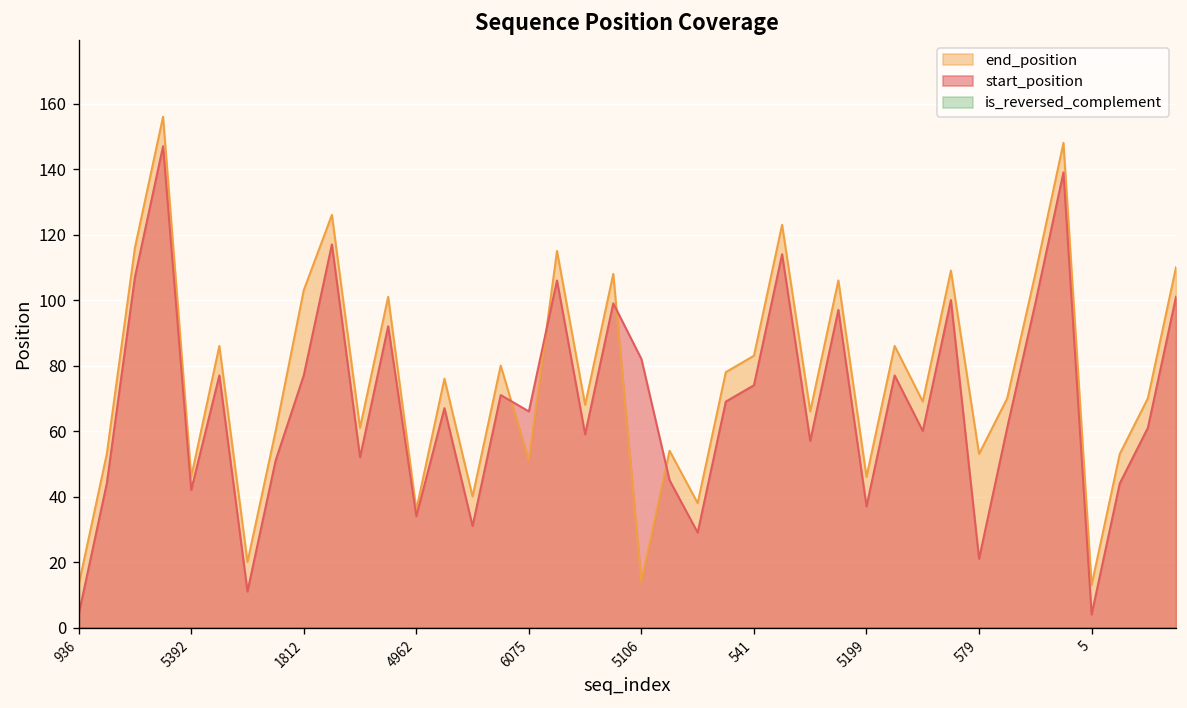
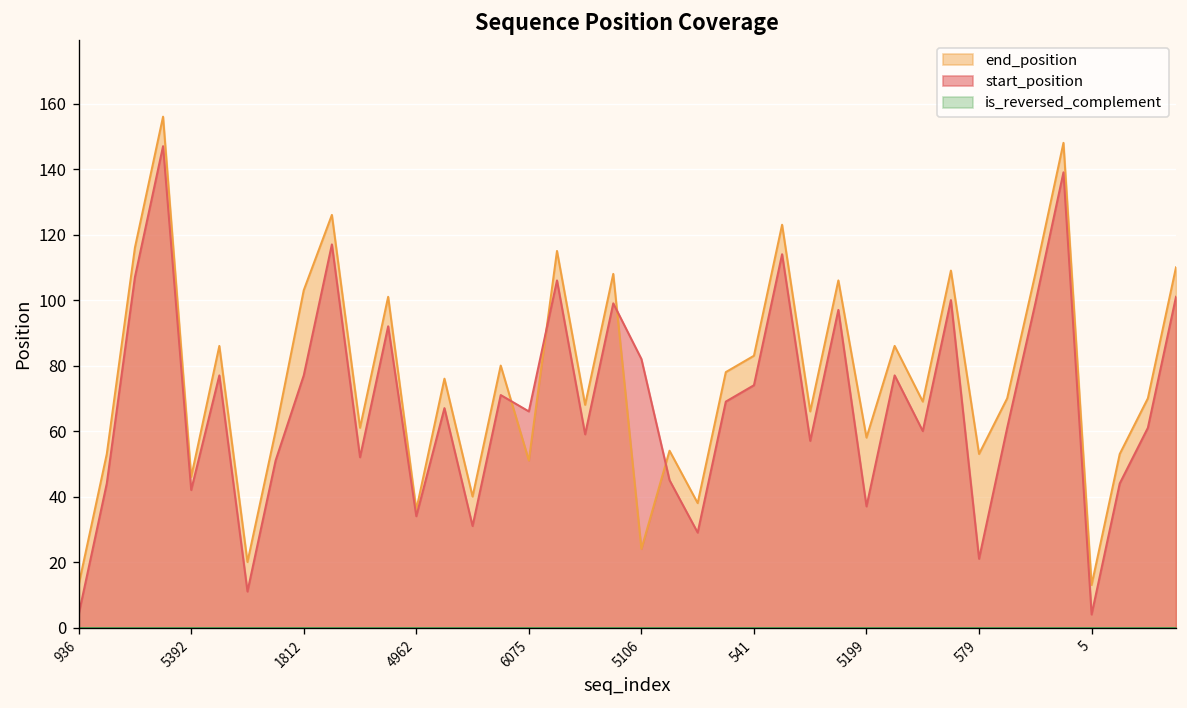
  {
    "end_position": {
      "936": 13,
      "5392": 46,
      "1812": 103,
      "4962": 36,
      "6075": 51,
-     "5106": 14,
+     "5106": 24,
      "541": 83,
-     "5199": 46,
+     "5199": 58,
      "579": 53
    },
    "start_position": {
      "936": 4,
      "5392": 42,
      "1812": 77,
      "4962": 34,
      "6075": 66,
      "5106": 82,
      "541": 74,
      "5199": 37,
      "579": 21
    },
    "is_reversed_complement": {
      "936": 0,
      "5392": 0,
      "1812": 0,
      "4962": 0,
      "6075": 0,
      "5106": 0,
      "541": 0,
      "5199": 0,
      "579": 0
    }
  }
